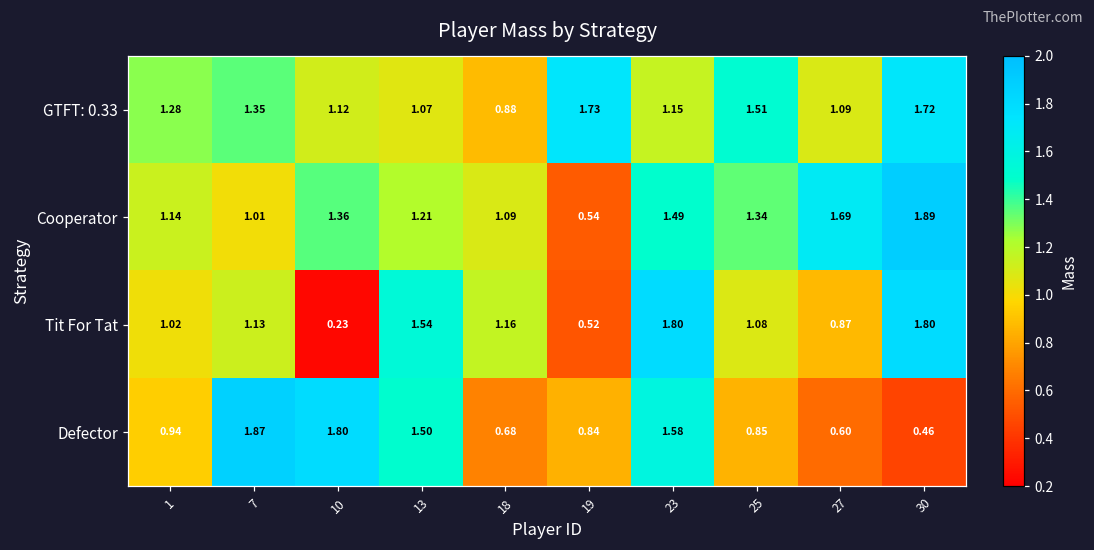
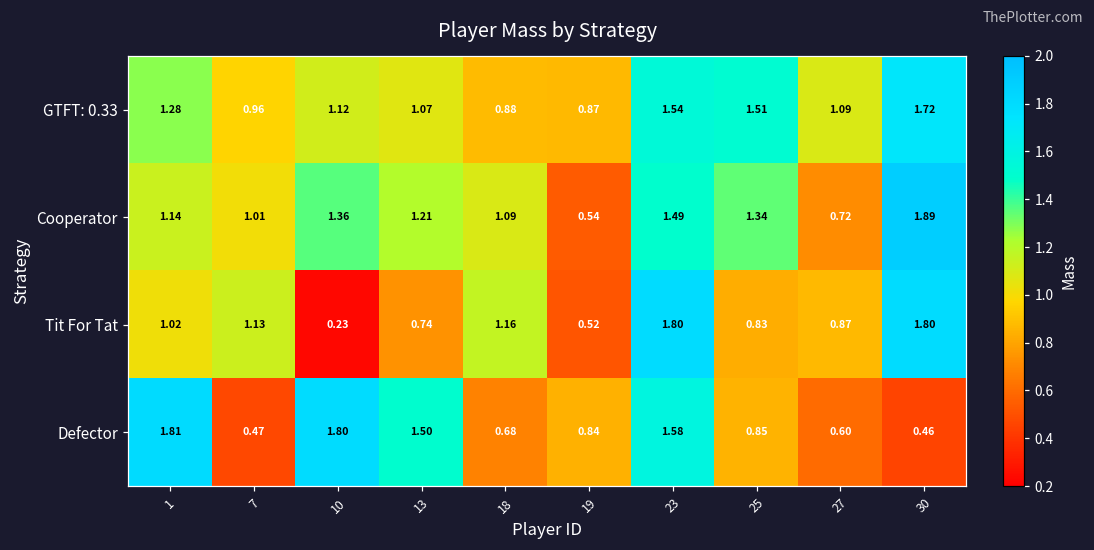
  {
    "GTFT: 0.33": {
      "1": 1.28,
-     "7": 1.35,
+     "7": 0.96,
      "10": 1.12,
      "13": 1.07,
      "18": 0.88,
-     "19": 1.73,
-     "23": 1.15,
+     "19": 0.87,
+     "23": 1.54,
      "25": 1.51,
      "27": 1.09,
      "30": 1.72
    },
    "Cooperator": {
      "1": 1.14,
      "7": 1.01,
      "10": 1.36,
      "13": 1.21,
      "18": 1.09,
      "19": 0.54,
      "23": 1.49,
      "25": 1.34,
-     "27": 1.69,
+     "27": 0.72,
      "30": 1.89
    },
    "Tit For Tat": {
      "1": 1.02,
      "7": 1.13,
      "10": 0.23,
-     "13": 1.54,
+     "13": 0.74,
      "18": 1.16,
      "19": 0.52,
      "23": 1.80,
-     "25": 1.08,
+     "25": 0.83,
      "27": 0.87,
      "30": 1.80
    },
    "Defector": {
-     "1": 0.94,
-     "7": 1.87,
+     "1": 1.81,
+     "7": 0.47,
      "10": 1.80,
      "13": 1.50,
      "18": 0.68,
      "19": 0.84,
      "23": 1.58,
      "25": 0.85,
      "27": 0.60,
      "30": 0.46
    }
  }
